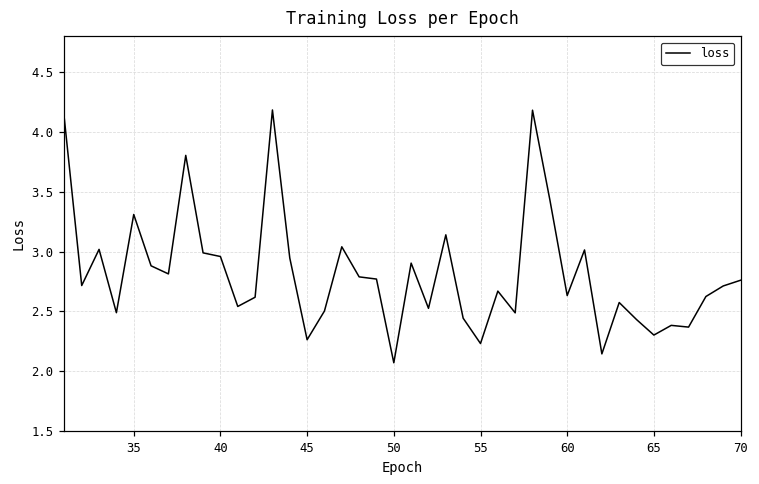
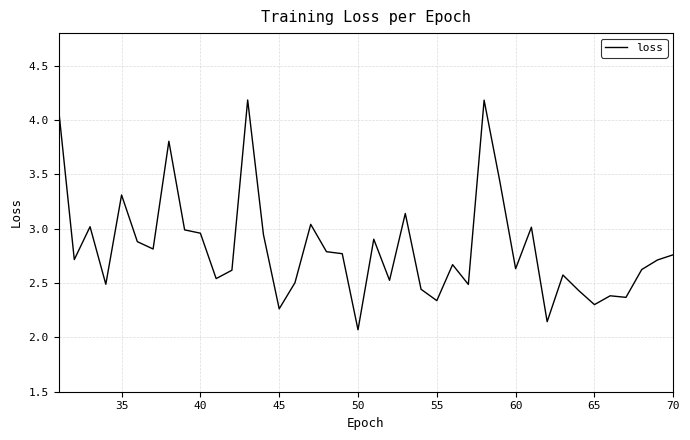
  {
    "35": 3.31,
    "40": 2.96,
    "45": 2.26,
    "50": 2.07,
-   "55": 2.23,
+   "55": 2.34,
    "60": 2.63,
    "65": 2.30,
    "70": 2.76
  }
